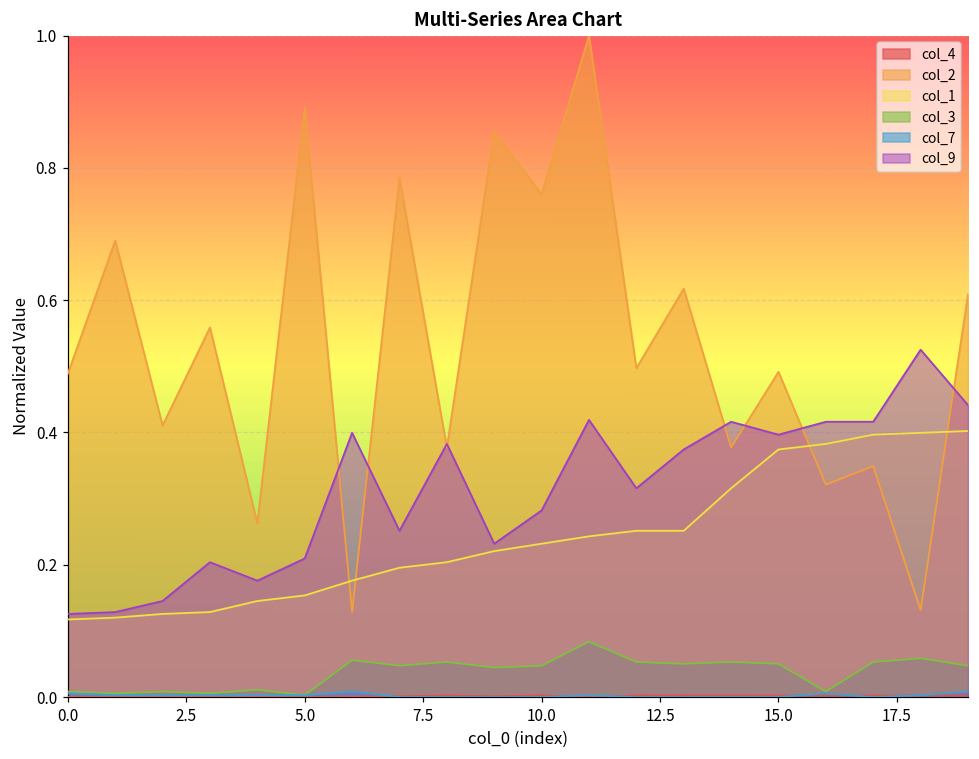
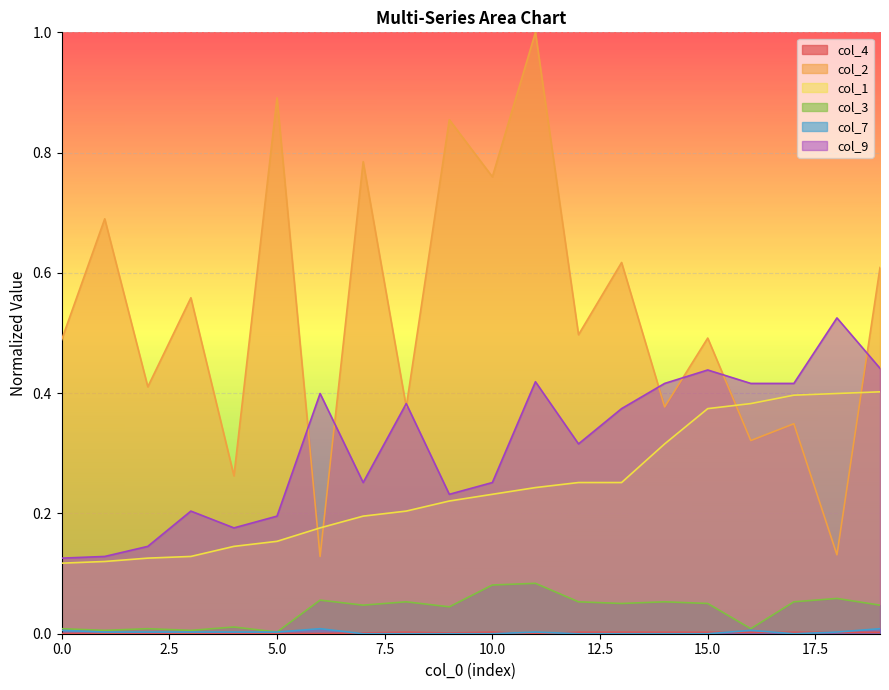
  {
    "col_4": {
      "0.0": 0.00
    },
    "col_3": {
-     "10.0": 0.05,
+     "10.0": 0.08,
      "15.0": 0.05
    },
    "col_9": {
      "0.0": 0.13,
-     "5.0": 0.21,
-     "10.0": 0.28,
-     "15.0": 0.40
+     "5.0": 0.20,
+     "10.0": 0.25,
+     "15.0": 0.44
    }
  }
